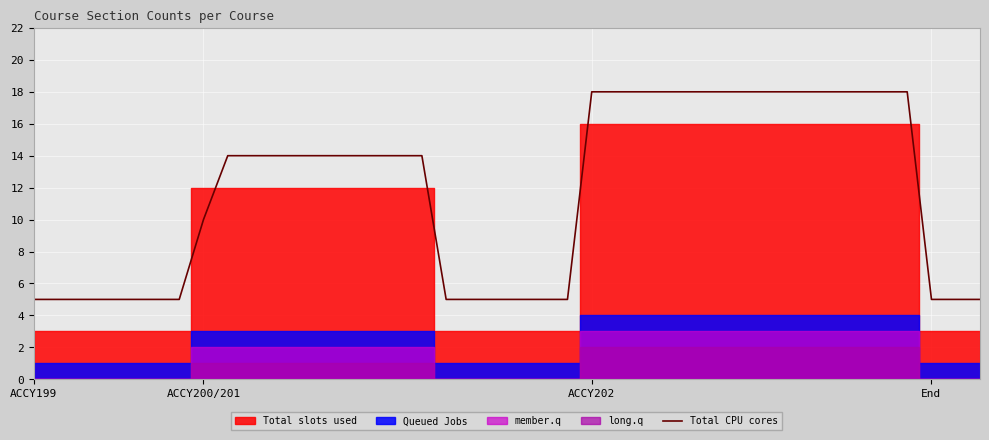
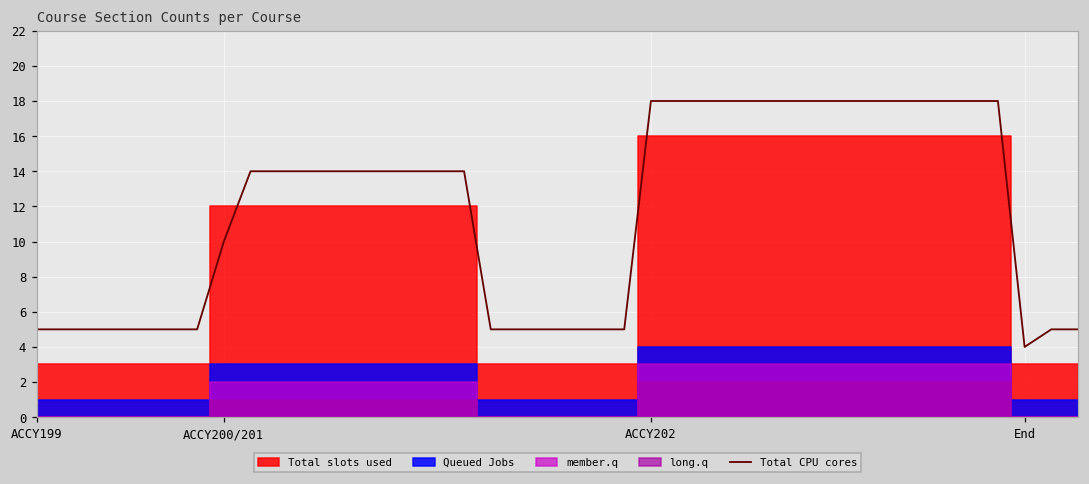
  {
    "Total CPU cores": {
      "ACCY200/201": 10,
-     "End": 5
+     "End": 4
    }
  }
